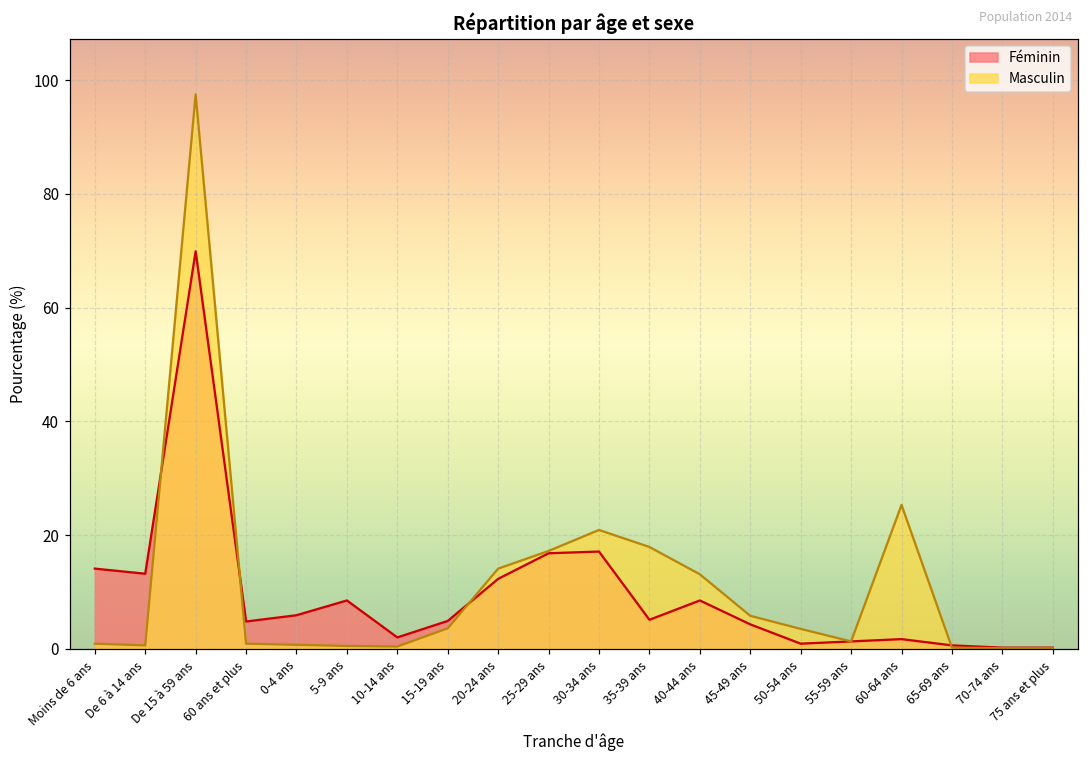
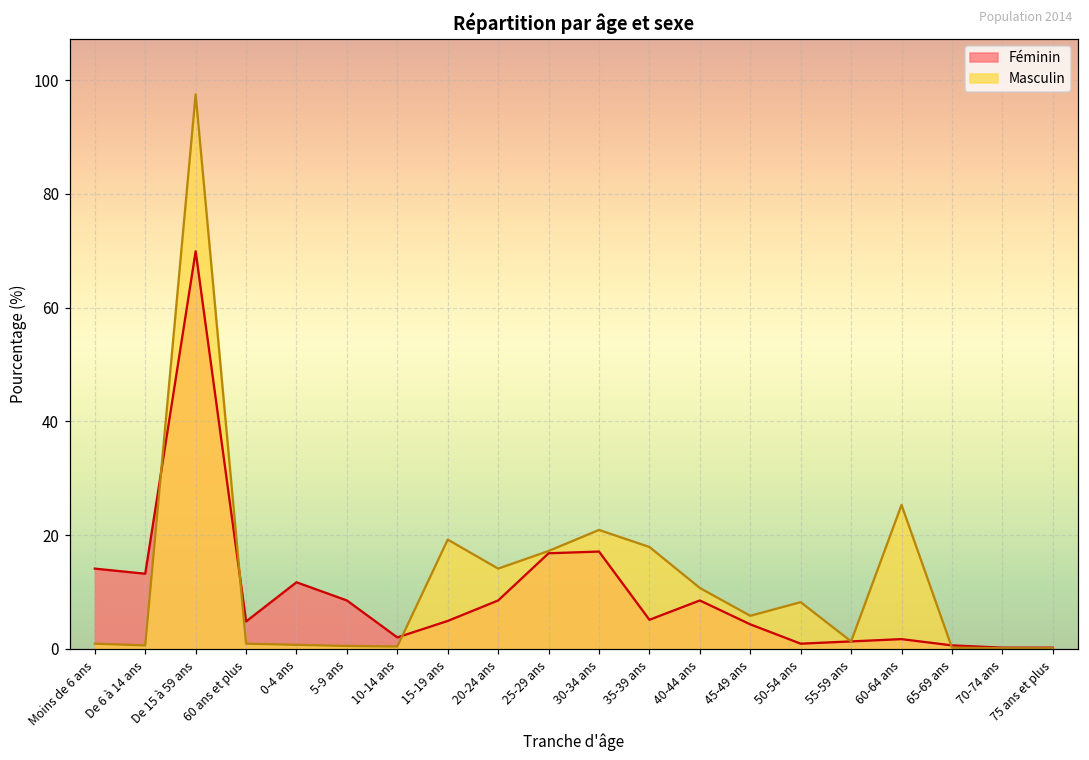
  {
    "Féminin": {
      "Moins de 6 ans": 14,
      "De 6 à 14 ans": 13,
      "De 15 à 59 ans": 70,
      "60 ans et plus": 5,
-     "0-4 ans": 6,
+     "0-4 ans": 12,
      "5-9 ans": 9,
      "10-14 ans": 2,
      "15-19 ans": 5,
-     "20-24 ans": 12,
+     "20-24 ans": 9,
      "30-34 ans": 17,
      "35-39 ans": 5,
      "40-44 ans": 9,
      "45-49 ans": 4,
      "50-54 ans": 1,
      "60-64 ans": 2
    },
    "Masculin": {
      "Moins de 6 ans": 1,
      "De 6 à 14 ans": 1,
      "De 15 à 59 ans": 98,
      "60 ans et plus": 1,
      "0-4 ans": 1,
      "5-9 ans": 1,
      "10-14 ans": 0,
-     "15-19 ans": 4,
+     "15-19 ans": 19,
      "20-24 ans": 14,
      "30-34 ans": 21,
      "35-39 ans": 18,
-     "40-44 ans": 13,
+     "40-44 ans": 11,
      "45-49 ans": 6,
-     "50-54 ans": 4,
+     "50-54 ans": 8,
      "60-64 ans": 25
    }
  }
